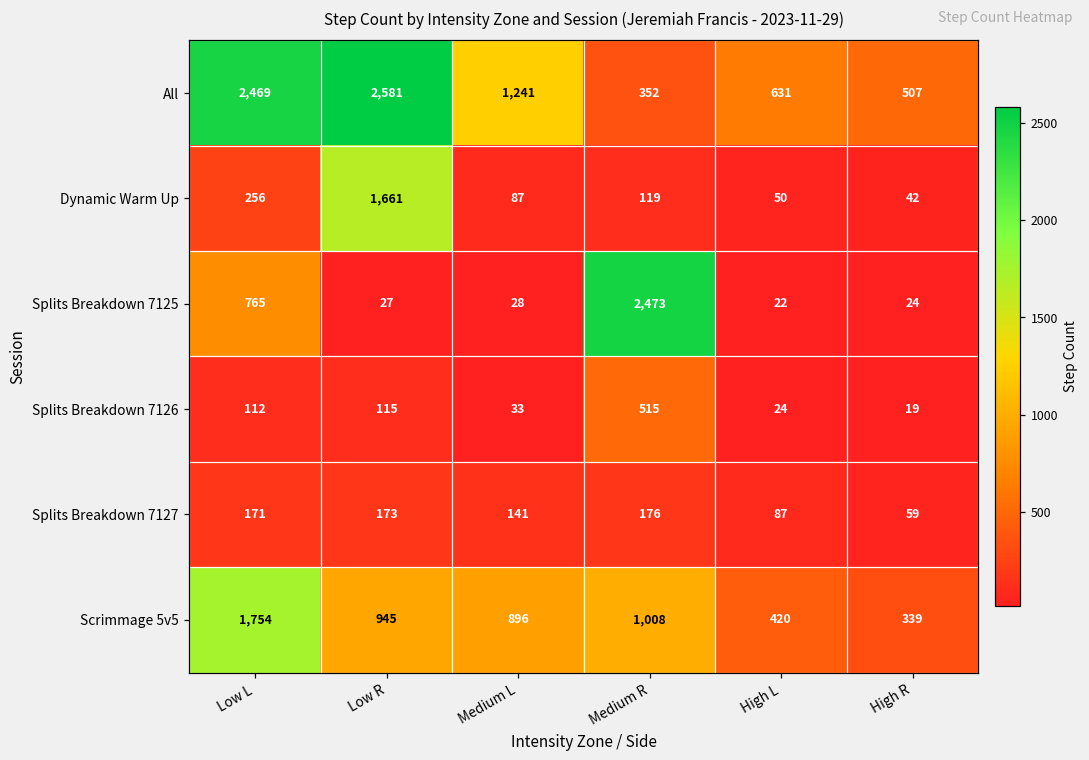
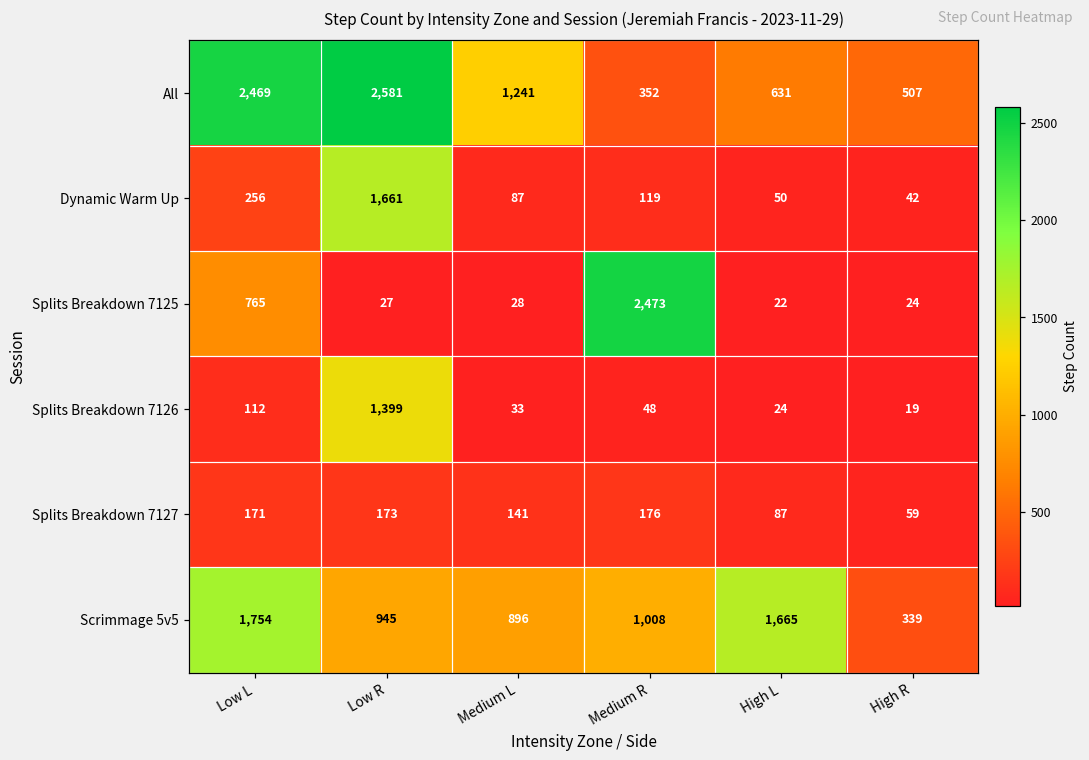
  {
    "All": {
      "Low L": "2,469",
      "Low R": "2,581",
      "Medium L": "1,241",
      "Medium R": "352",
      "High L": "631",
      "High R": "507"
    },
    "Dynamic Warm Up": {
      "Low L": "256",
      "Low R": "1,661",
      "Medium L": "87",
      "Medium R": "119",
      "High L": "50",
      "High R": "42"
    },
    "Splits Breakdown 7125": {
      "Low L": "765",
      "Low R": "27",
      "Medium L": "28",
      "Medium R": "2,473",
      "High L": "22",
      "High R": "24"
    },
    "Splits Breakdown 7126": {
      "Low L": "112",
-     "Low R": "115",
+     "Low R": "1,399",
      "Medium L": "33",
-     "Medium R": "515",
+     "Medium R": "48",
      "High L": "24",
      "High R": "19"
    },
    "Splits Breakdown 7127": {
      "Low L": "171",
      "Low R": "173",
      "Medium L": "141",
      "Medium R": "176",
      "High L": "87",
      "High R": "59"
    },
    "Scrimmage 5v5": {
      "Low L": "1,754",
      "Low R": "945",
      "Medium L": "896",
      "Medium R": "1,008",
-     "High L": "420",
+     "High L": "1,665",
      "High R": "339"
    }
  }
